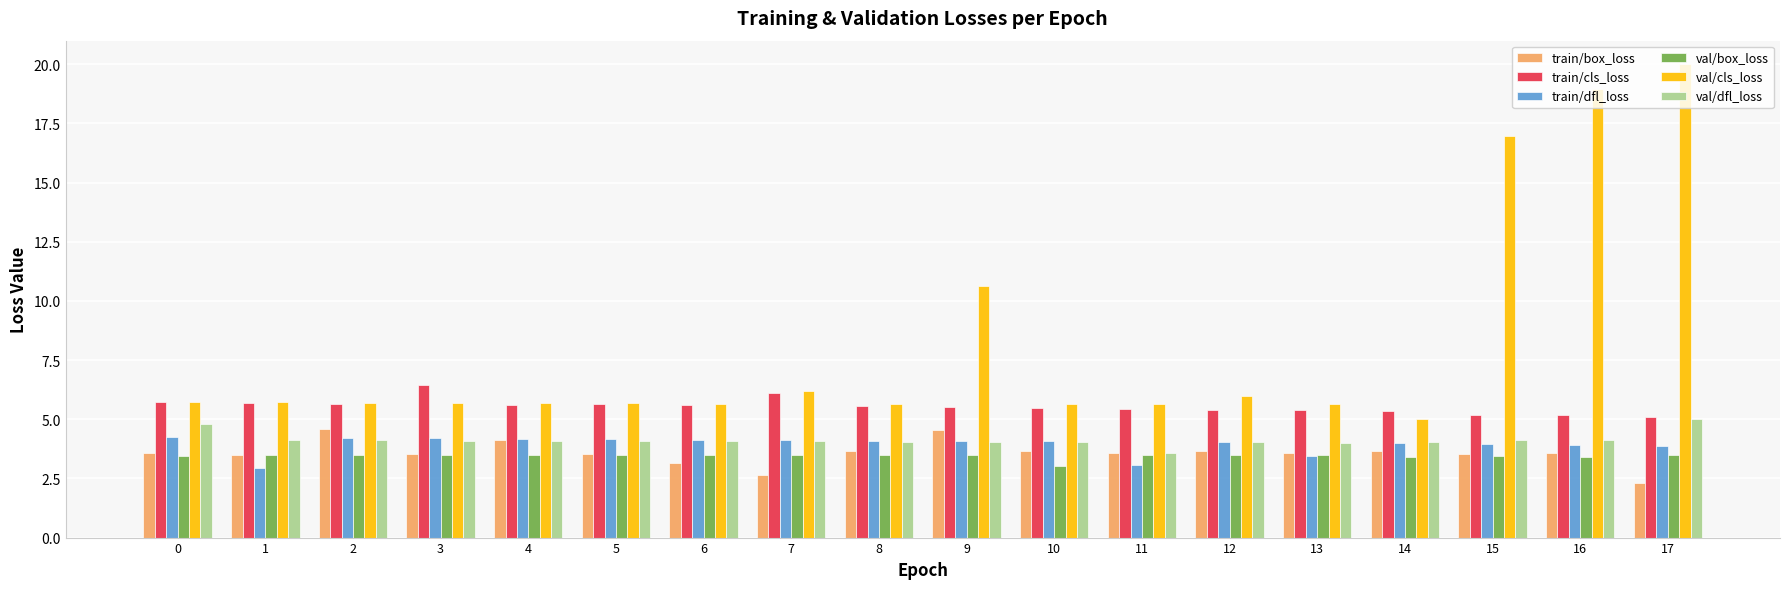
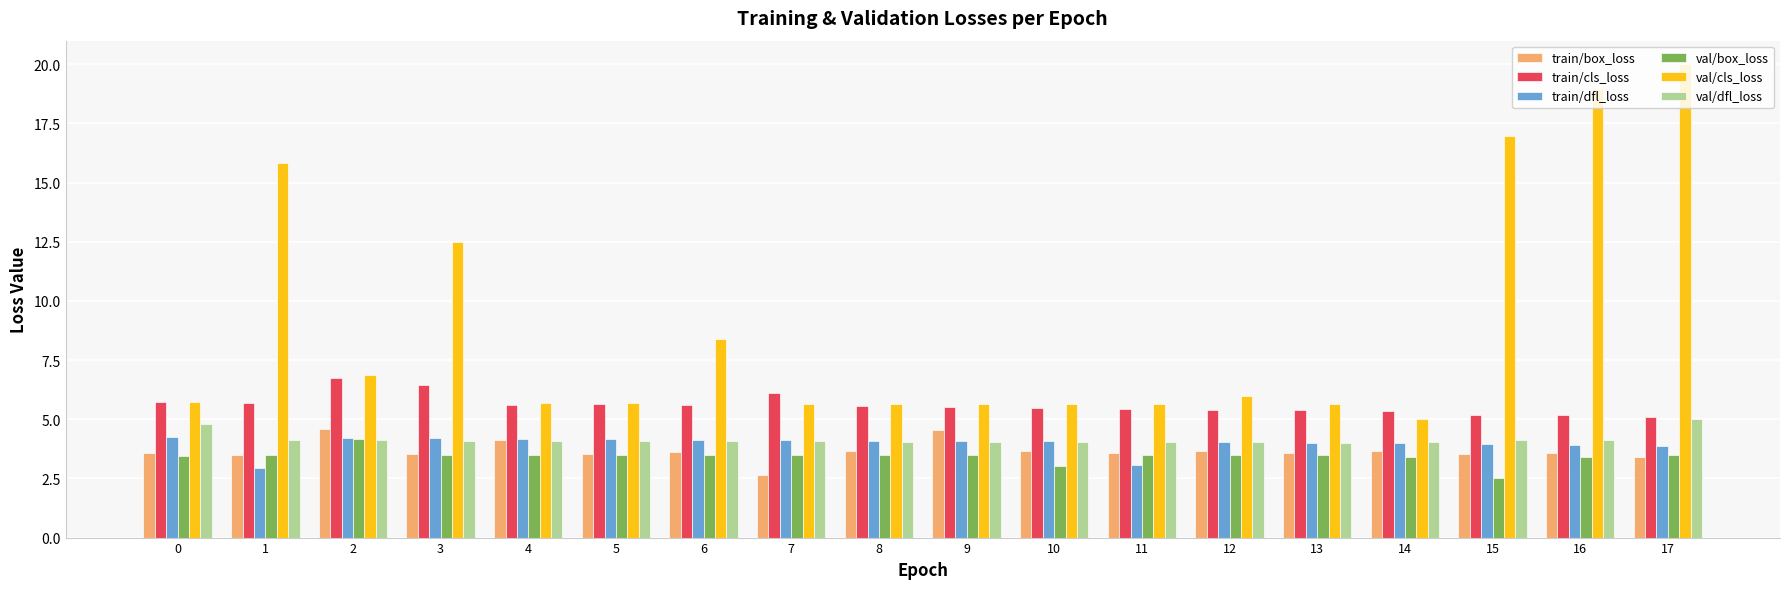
  {
    "train/box_loss": {
      "0": 3.6,
      "1": 3.5,
      "2": 4.6,
      "3": 3.6,
      "4": 4.1,
      "5": 3.5,
-     "6": 3.2,
+     "6": 3.6,
      "7": 2.6,
      "8": 3.6,
      "9": 4.6,
      "10": 3.7,
      "11": 3.6,
      "12": 3.7,
      "13": 3.6,
      "14": 3.6,
      "15": 3.5,
      "16": 3.6,
-     "17": 2.3
+     "17": 3.4
    },
    "train/cls_loss": {
      "0": 5.7,
      "1": 5.7,
-     "2": 5.7,
+     "2": 6.7,
      "3": 6.5,
      "4": 5.6,
      "5": 5.7,
      "6": 5.6,
      "7": 6.1,
      "8": 5.6,
      "9": 5.5,
      "10": 5.5,
      "11": 5.5,
      "12": 5.4,
      "13": 5.4,
      "14": 5.3,
      "15": 5.2,
      "16": 5.2,
      "17": 5.1
    },
    "train/dfl_loss": {
      "0": 4.3,
      "1": 3.0,
      "2": 4.2,
      "3": 4.2,
      "4": 4.2,
      "5": 4.2,
      "6": 4.1,
      "7": 4.1,
      "8": 4.1,
      "9": 4.1,
      "10": 4.1,
      "11": 3.1,
      "12": 4.0,
-     "13": 3.4,
+     "13": 4.0,
      "14": 4.0,
      "15": 4.0,
      "16": 3.9,
      "17": 3.9
    },
    "val/box_loss": {
      "0": 3.5,
      "1": 3.5,
-     "2": 3.5,
+     "2": 4.2,
      "3": 3.5,
      "4": 3.5,
      "5": 3.5,
      "6": 3.5,
      "7": 3.5,
      "8": 3.5,
      "9": 3.5,
      "10": 3.0,
      "11": 3.5,
      "12": 3.5,
      "13": 3.5,
      "14": 3.4,
-     "15": 3.4,
+     "15": 2.5,
      "16": 3.4,
      "17": 3.5
    },
    "val/cls_loss": {
      "0": 5.7,
-     "1": 5.7,
-     "2": 5.7,
-     "3": 5.7,
+     "1": 15.8,
+     "2": 6.9,
+     "3": 12.5,
      "4": 5.7,
      "5": 5.7,
-     "6": 5.7,
-     "7": 6.2,
+     "6": 8.4,
+     "7": 5.7,
      "8": 5.6,
-     "9": 10.6,
+     "9": 5.6,
      "10": 5.6,
      "11": 5.6,
      "12": 6.0,
      "13": 5.6,
      "14": 5.0,
      "15": 17.0
    },
    "val/dfl_loss": {
      "0": 4.8,
      "1": 4.1,
      "2": 4.1,
      "3": 4.1,
      "4": 4.1,
      "5": 4.1,
      "6": 4.1,
      "7": 4.1,
      "8": 4.1,
      "9": 4.0,
      "10": 4.0,
-     "11": 3.6,
+     "11": 4.0,
      "12": 4.0,
      "13": 4.0,
      "14": 4.0,
      "15": 4.1,
      "16": 4.1,
      "17": 5.0
    }
  }
